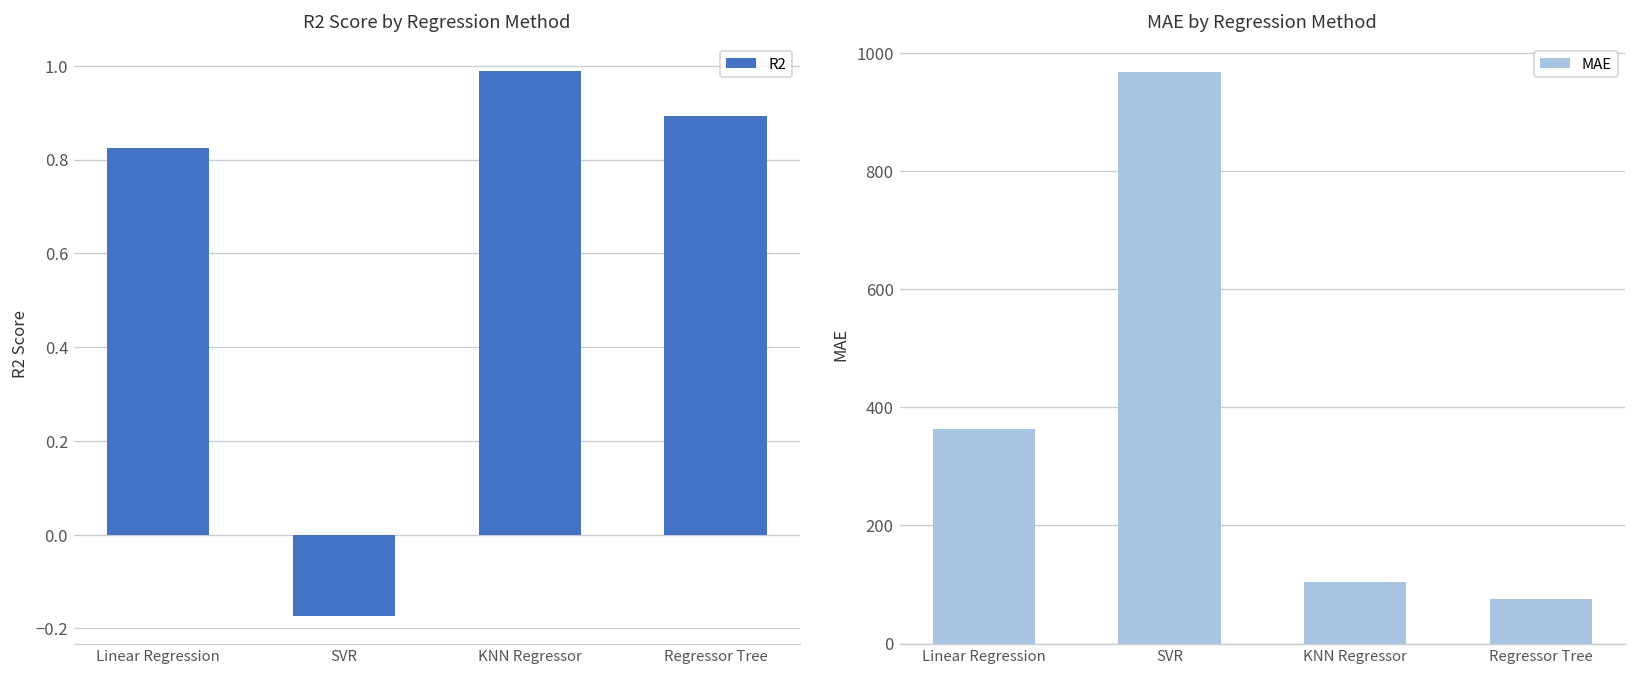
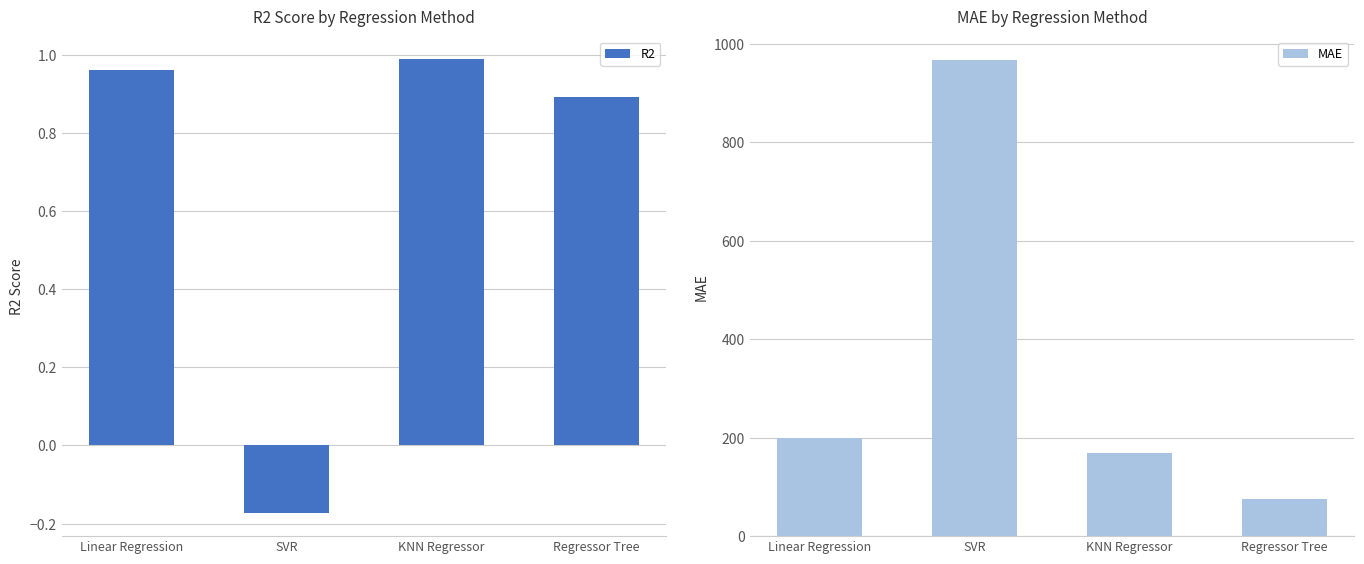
  {
    "R2 Score by Regression Method": {
-     "Linear Regression": 0.83,
+     "Linear Regression": 0.96,
      "SVR": -0.17,
      "KNN Regressor": 0.99,
      "Regressor Tree": 0.89
    },
    "MAE by Regression Method": {
-     "Linear Regression": 360,
+     "Linear Regression": 200,
      "SVR": 970,
-     "KNN Regressor": 100,
+     "KNN Regressor": 170,
      "Regressor Tree": 80
    }
  }
